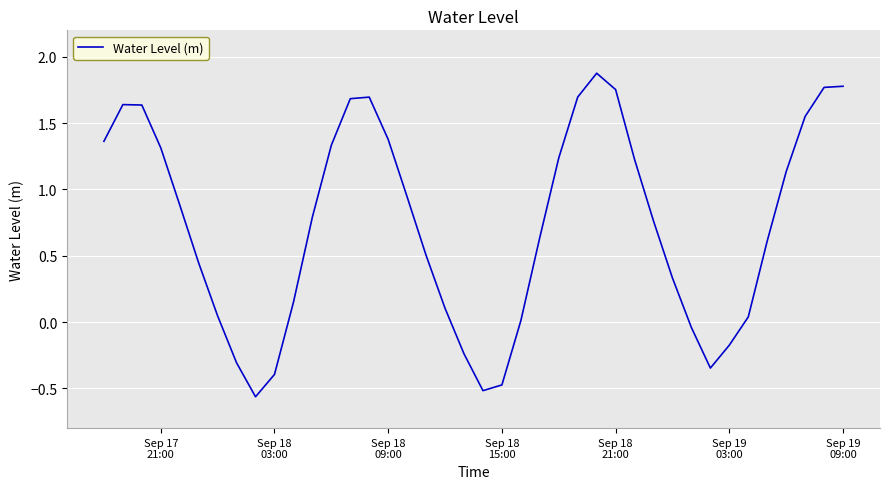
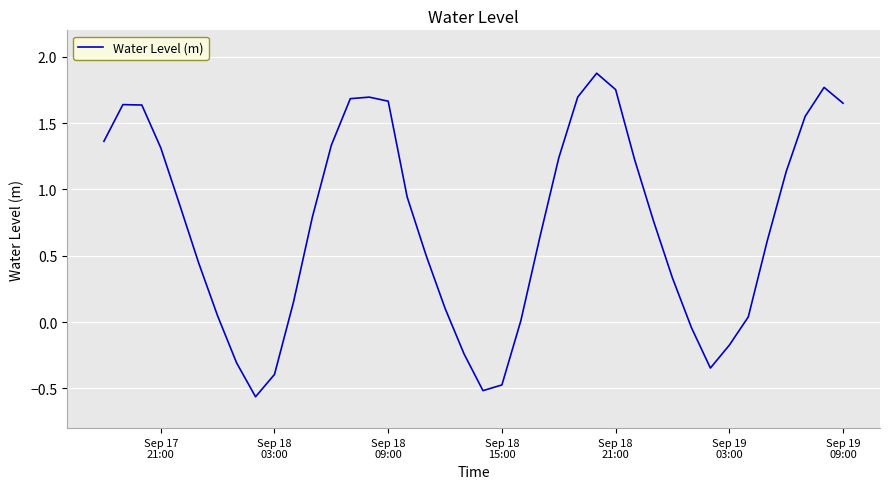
  {
    "Sep 17 21:00": 1.31,
    "Sep 18 03:00": -0.40,
-   "Sep 18 09:00": 1.38,
+   "Sep 18 09:00": 1.67,
    "Sep 18 15:00": -0.47,
    "Sep 18 21:00": 1.75,
    "Sep 19 03:00": -0.17,
-   "Sep 19 09:00": 1.78
+   "Sep 19 09:00": 1.65
  }
